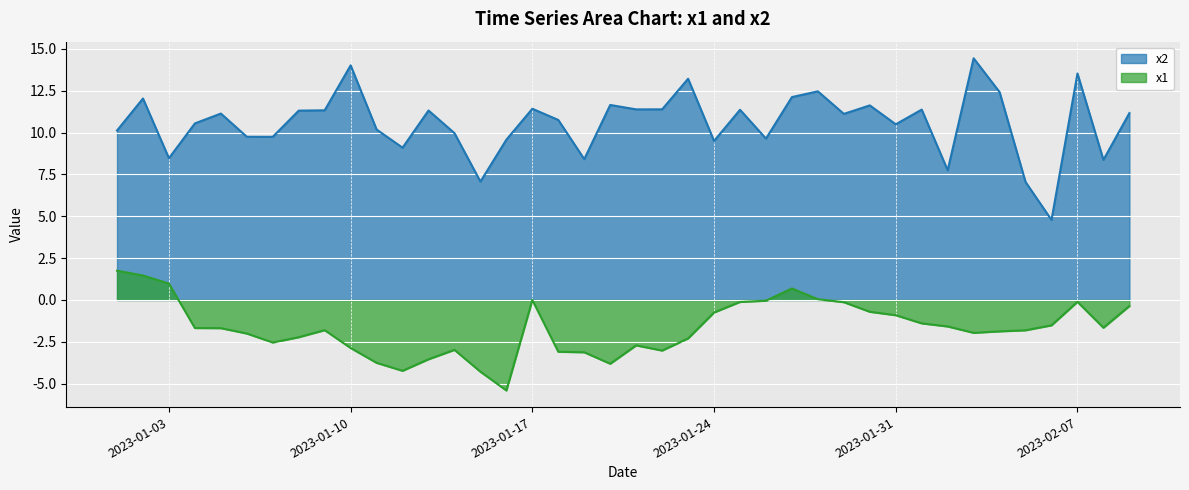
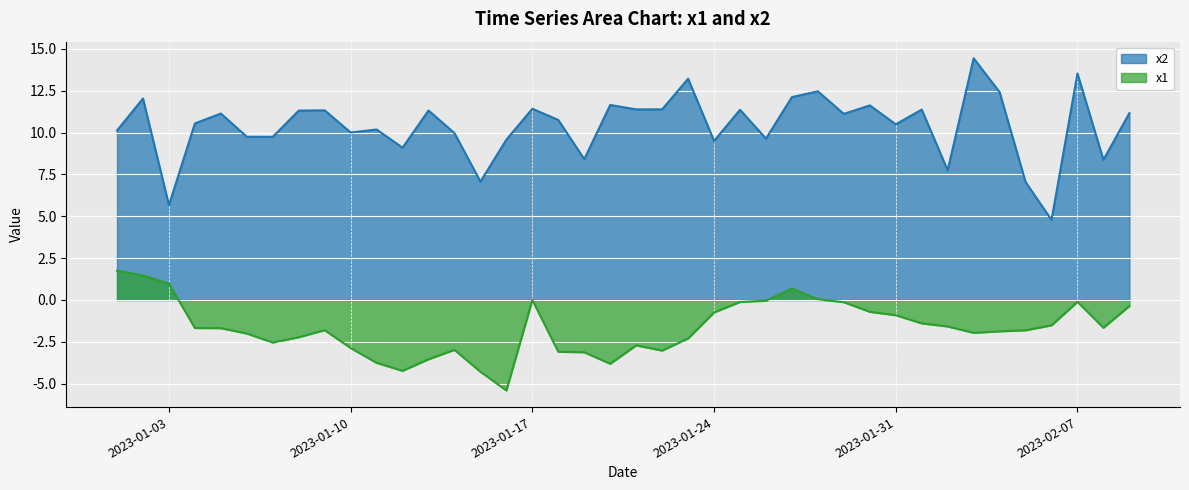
  {
    "x2": {
-     "2023-01-03": 8.5,
-     "2023-01-10": 14.0,
+     "2023-01-03": 5.7,
+     "2023-01-10": 10.0,
      "2023-01-17": 11.4,
      "2023-01-24": 9.5,
      "2023-01-31": 10.5,
      "2023-02-07": 13.5
    }
  }
